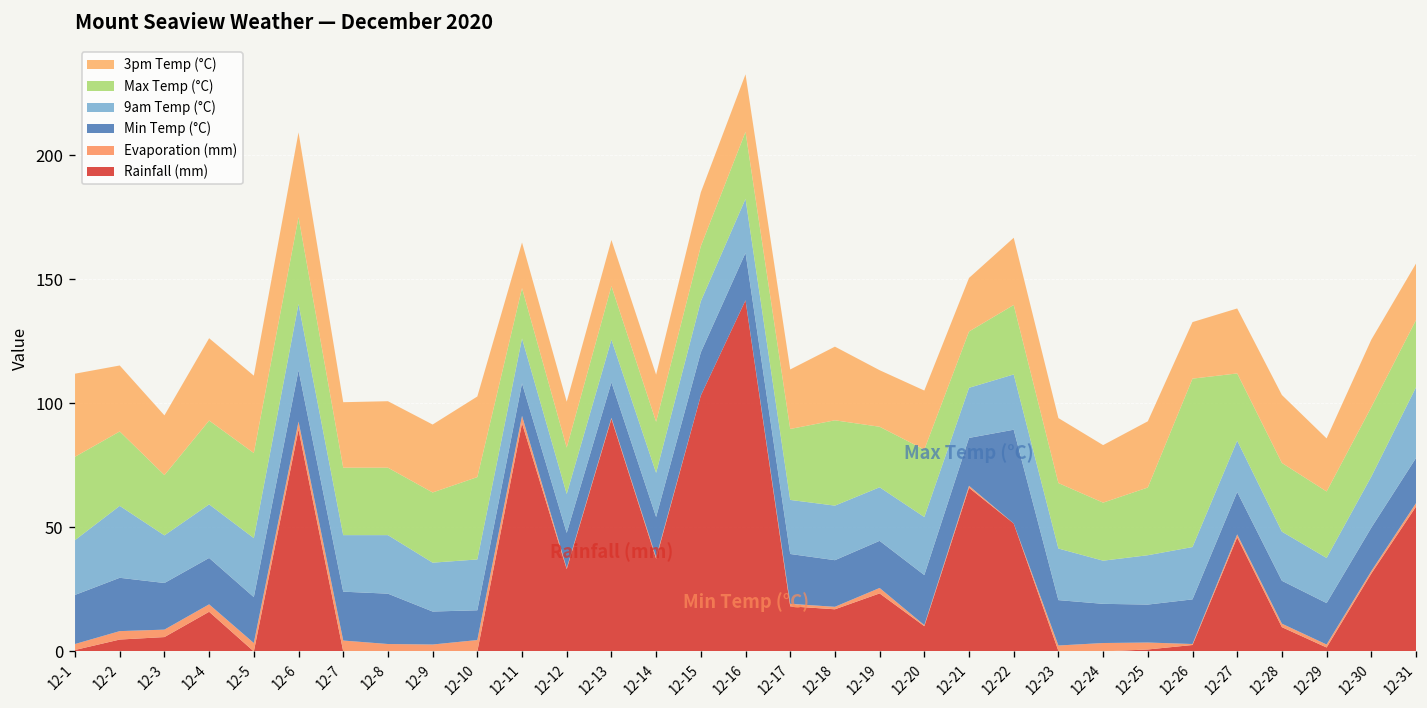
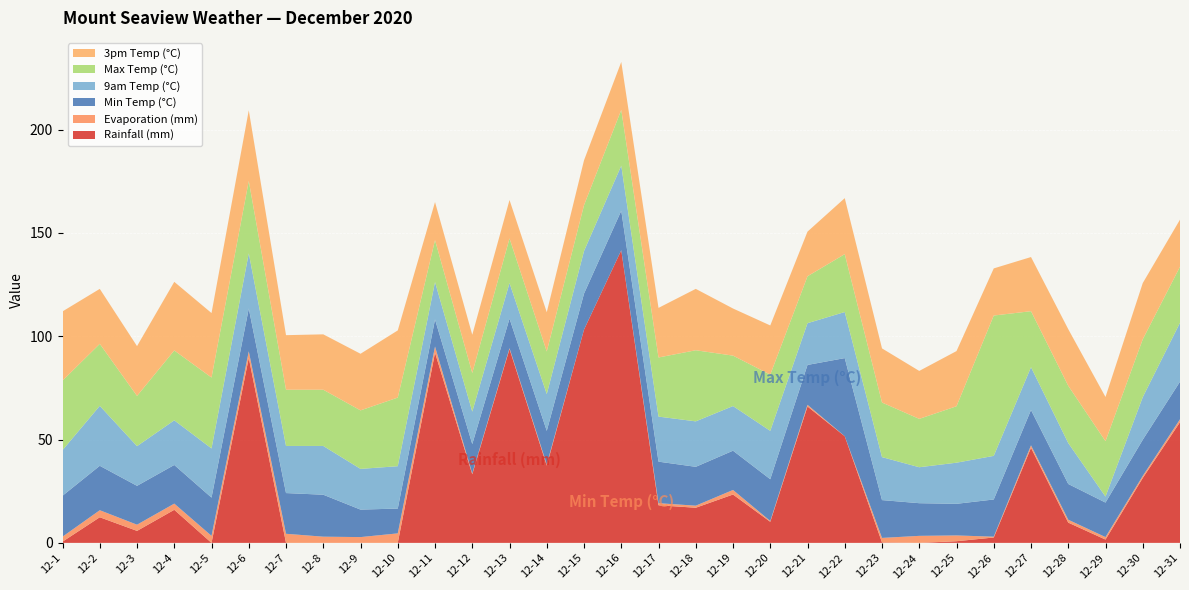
  {
    "Rainfall (mm)": {
-     "12-2": 5,
+     "12-2": 12,
      "12-3": 6,
      "12-4": 16,
      "12-5": 0,
      "12-6": 90,
      "12-7": 0,
      "12-8": 0,
      "12-9": 0,
      "12-10": 0,
      "12-11": 92,
      "12-19": 23,
      "12-24": 0,
      "12-28": 10,
      "12-31": 58
    },
    "Min Temp (°C)": {
      "12-1": 20,
      "12-2": 21,
      "12-3": 19,
      "12-4": 19,
      "12-5": 19,
      "12-6": 21,
      "12-7": 20,
      "12-8": 20,
      "12-9": 13,
      "12-10": 12,
      "12-11": 13,
      "12-12": 14,
      "12-13": 14,
      "12-14": 16,
      "12-15": 17,
      "12-16": 19,
      "12-17": 20,
      "12-18": 19,
      "12-19": 19,
      "12-20": 20,
      "12-21": 19,
      "12-22": 38,
      "12-23": 18,
      "12-24": 16,
      "12-25": 15,
      "12-26": 18,
      "12-27": 17,
      "12-28": 17,
      "12-29": 17,
      "12-30": 18,
      "12-31": 18
    },
    "9am Temp (°C)": {
      "12-1": 22,
      "12-2": 29,
      "12-3": 19,
      "12-4": 22,
      "12-5": 24,
      "12-6": 27,
      "12-7": 23,
      "12-8": 24,
      "12-9": 20,
      "12-10": 21,
      "12-11": 18,
      "12-12": 16,
      "12-13": 17,
      "12-14": 18,
      "12-15": 21,
      "12-16": 22,
      "12-17": 22,
      "12-18": 22,
      "12-19": 22,
      "12-20": 23,
      "12-21": 20,
      "12-22": 22,
      "12-23": 21,
      "12-24": 17,
      "12-25": 20,
      "12-26": 21,
      "12-27": 21,
      "12-28": 20,
-     "12-29": 18,
+     "12-29": 3,
      "12-30": 21,
      "12-31": 29
    },
    "Max Temp (°C)": {
      "12-1": 34,
      "12-2": 30,
      "12-3": 24,
      "12-4": 34,
      "12-5": 34,
      "12-6": 35,
      "12-7": 27,
      "12-8": 27,
      "12-9": 28,
      "12-10": 33,
      "12-11": 20,
      "12-12": 19,
      "12-13": 22,
      "12-14": 21,
      "12-15": 22,
      "12-16": 27,
      "12-17": 29,
      "12-18": 34,
      "12-19": 24,
      "12-20": 27,
      "12-21": 23,
      "12-22": 28,
      "12-23": 26,
      "12-24": 23,
      "12-25": 27,
      "12-26": 68,
      "12-27": 27,
      "12-28": 28,
      "12-29": 27,
      "12-30": 28,
      "12-31": 27
    }
  }
